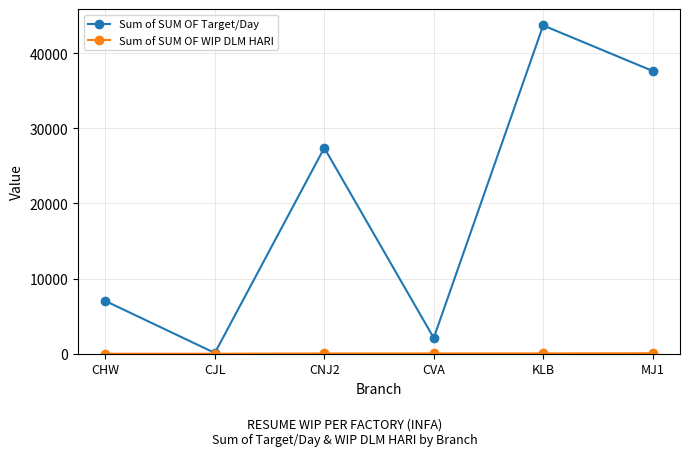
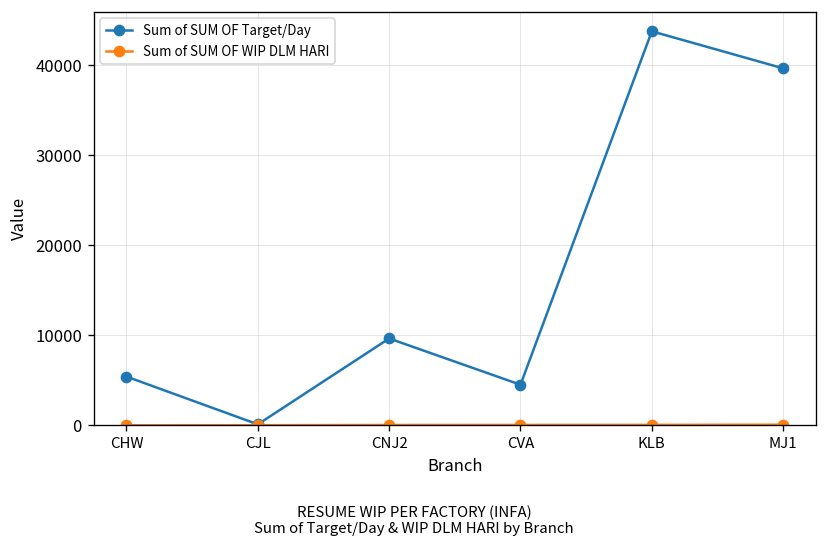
  {
    "Sum of SUM OF Target/Day": {
-     "CHW": 7000,
-     "CNJ2": 27000,
-     "CVA": 2000,
+     "CHW": 5000,
+     "CNJ2": 10000,
+     "CVA": 4000,
      "KLB": 44000,
-     "MJ1": 38000
+     "MJ1": 40000
    },
    "Sum of SUM OF WIP DLM HARI": {
      "CHW": 0,
      "CNJ2": 0,
      "CVA": 0,
      "KLB": 0,
      "MJ1": 0
    }
  }
